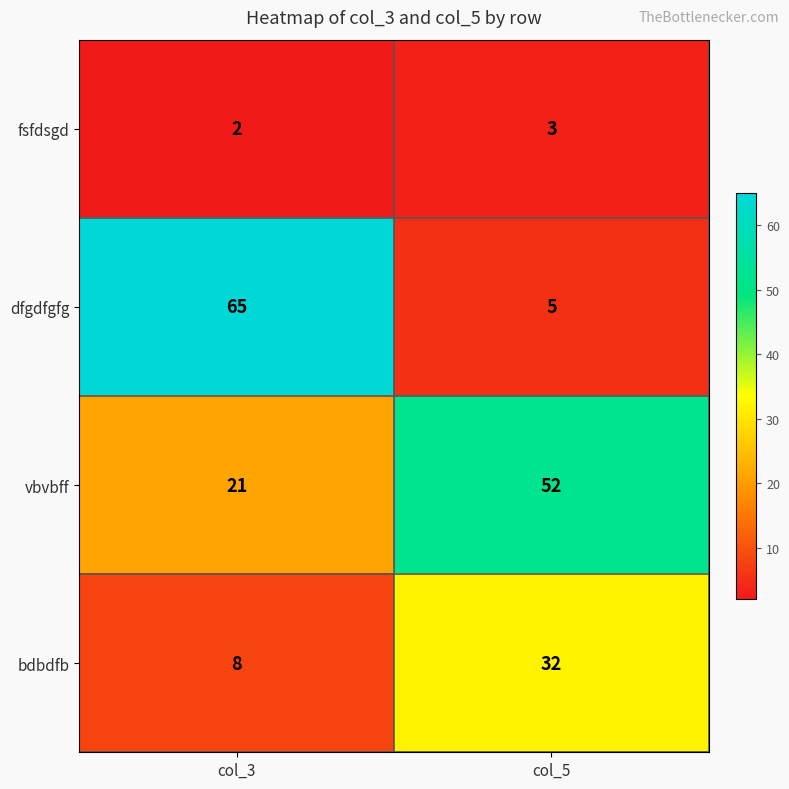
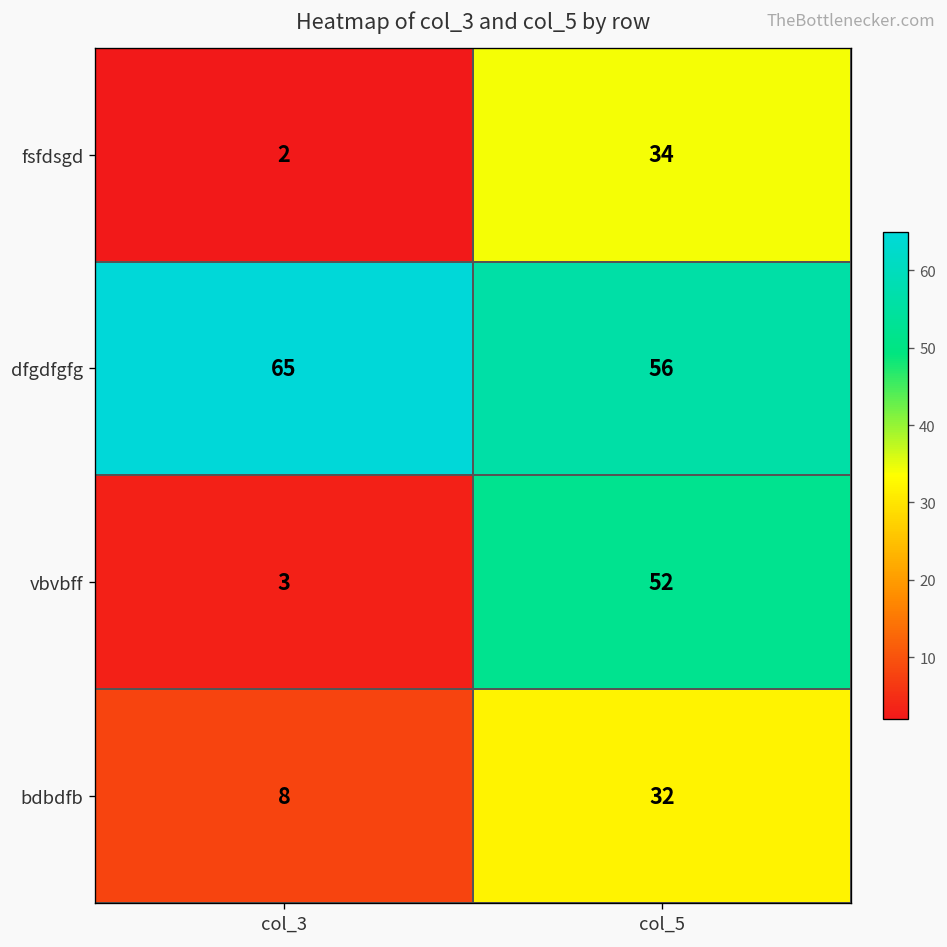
  {
    "fsfdsgd": {
      "col_3": 2,
-     "col_5": 3
+     "col_5": 34
    },
    "dfgdfgfg": {
      "col_3": 65,
-     "col_5": 5
+     "col_5": 56
    },
    "vbvbff": {
-     "col_3": 21,
+     "col_3": 3,
      "col_5": 52
    },
    "bdbdfb": {
      "col_3": 8,
      "col_5": 32
    }
  }
